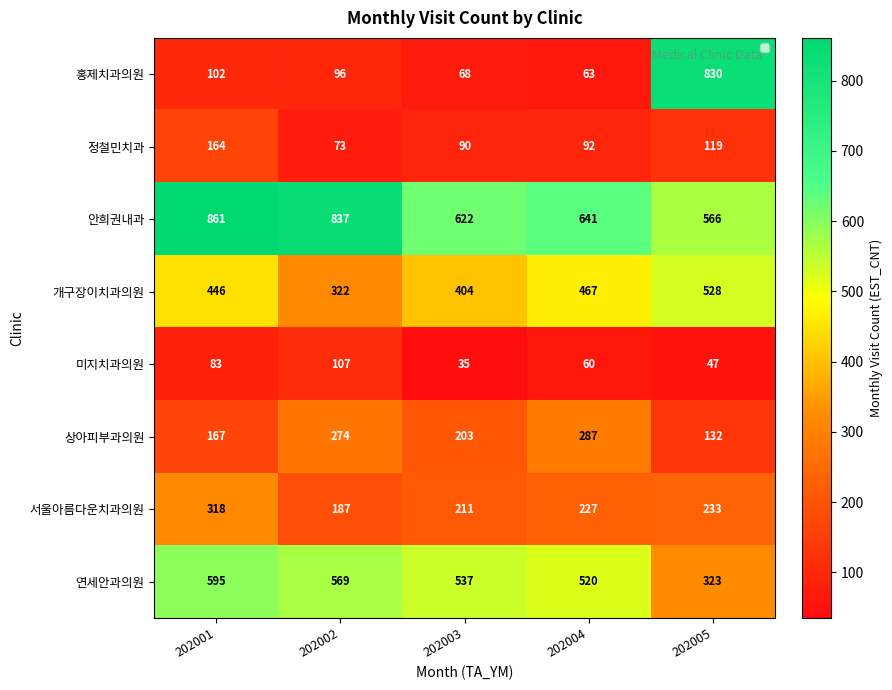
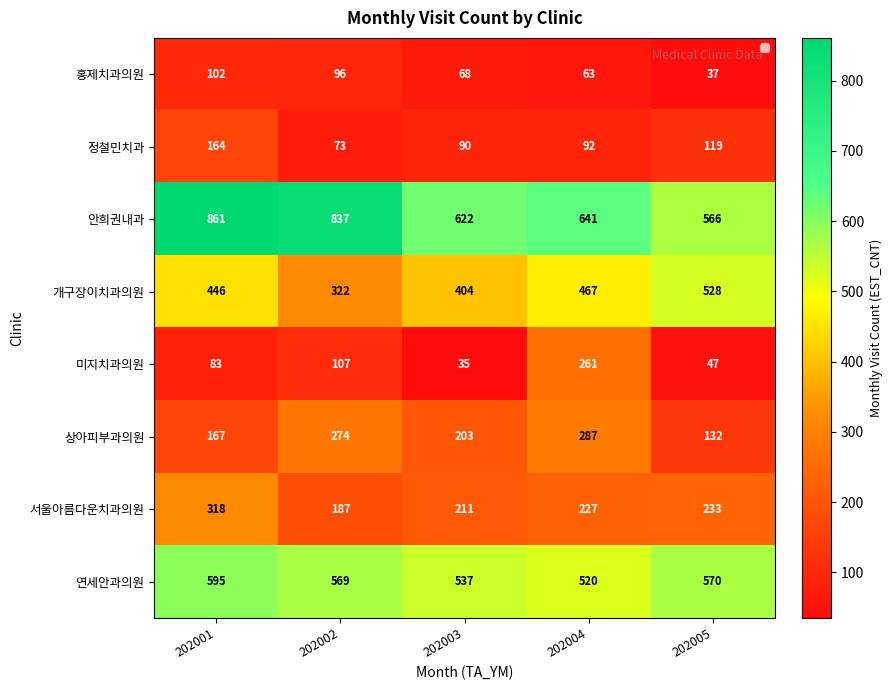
  {
    "홍제치과의원": {
      "202001": 102,
      "202002": 96,
      "202003": 68,
      "202004": 63,
-     "202005": 830
+     "202005": 37
    },
    "정철민치과": {
      "202001": 164,
      "202002": 73,
      "202003": 90,
      "202004": 92,
      "202005": 119
    },
    "안희권내과": {
      "202001": 861,
      "202002": 837,
      "202003": 622,
      "202004": 641,
      "202005": 566
    },
    "개구장이치과의원": {
      "202001": 446,
      "202002": 322,
      "202003": 404,
      "202004": 467,
      "202005": 528
    },
    "미지치과의원": {
      "202001": 83,
      "202002": 107,
      "202003": 35,
-     "202004": 60,
+     "202004": 261,
      "202005": 47
    },
    "상아피부과의원": {
      "202001": 167,
      "202002": 274,
      "202003": 203,
      "202004": 287,
      "202005": 132
    },
    "서울아름다운치과의원": {
      "202001": 318,
      "202002": 187,
      "202003": 211,
      "202004": 227,
      "202005": 233
    },
    "연세안과의원": {
      "202001": 595,
      "202002": 569,
      "202003": 537,
      "202004": 520,
-     "202005": 323
+     "202005": 570
    }
  }
